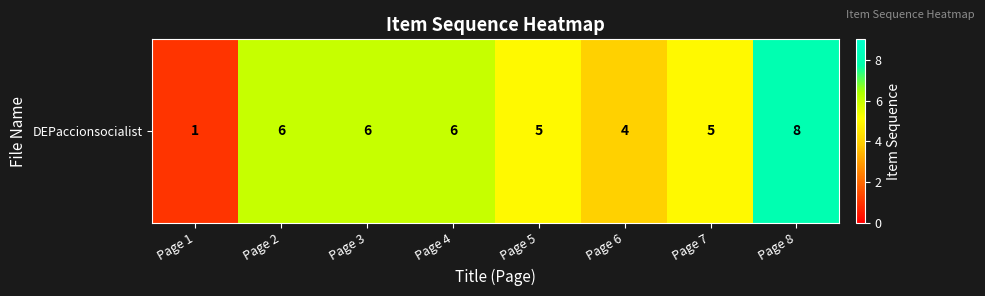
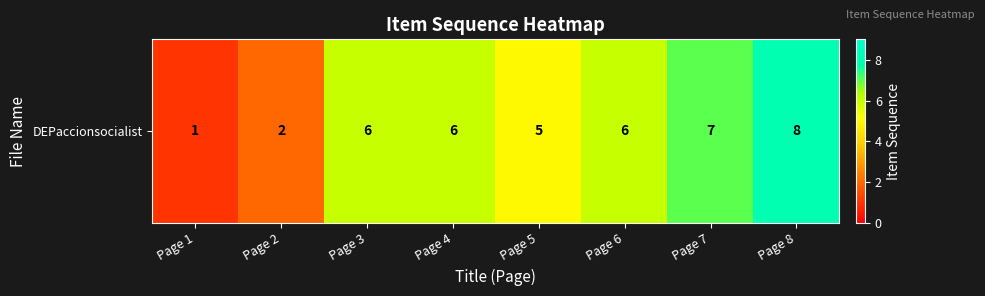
  {
    "DEPaccionsocialist": {
      "Page 1": 1,
-     "Page 2": 6,
+     "Page 2": 2,
      "Page 3": 6,
      "Page 4": 6,
      "Page 5": 5,
-     "Page 6": 4,
-     "Page 7": 5,
+     "Page 6": 6,
+     "Page 7": 7,
      "Page 8": 8
    }
  }
